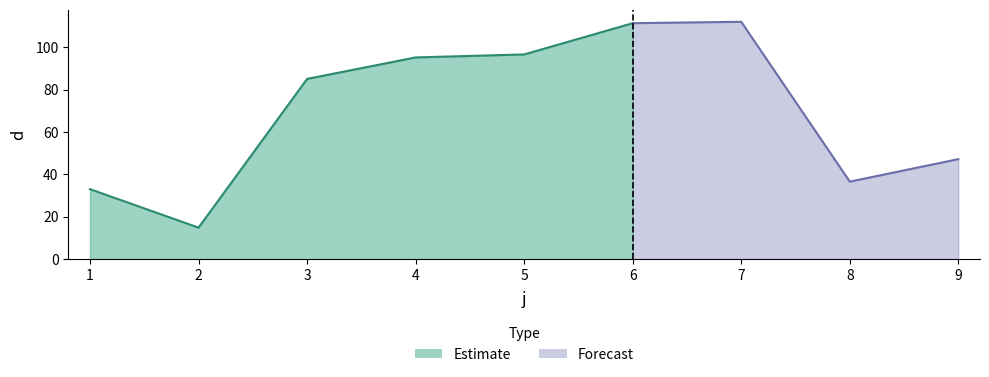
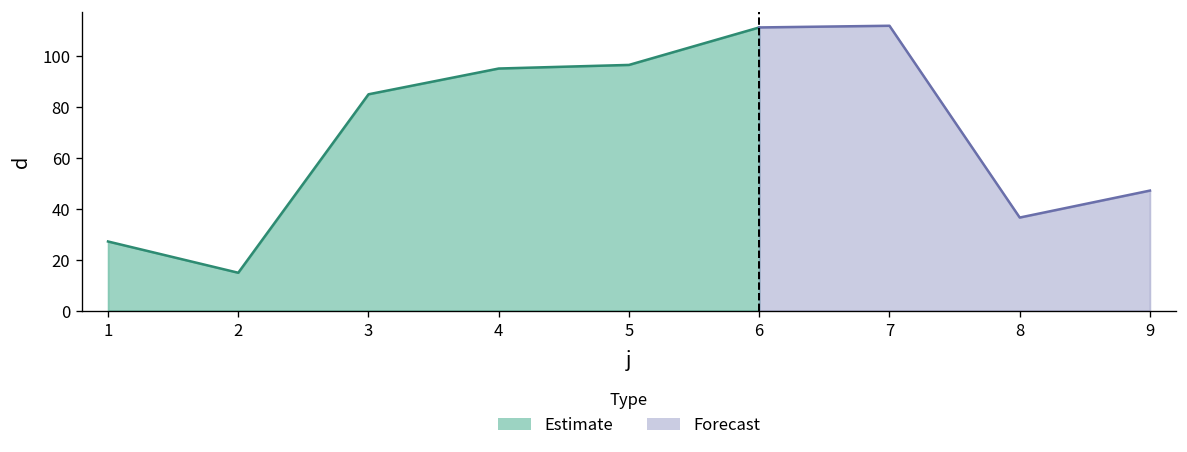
  {
    "Estimate": {
-     "1": 33,
+     "1": 27,
      "2": 15,
      "3": 85,
      "4": 95,
      "5": 97
    },
    "Forecast": {
      "7": 112,
      "8": 37,
      "9": 47
    }
  }
